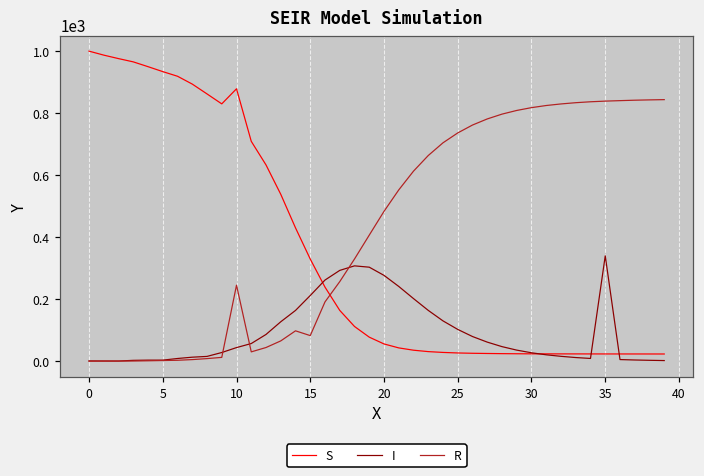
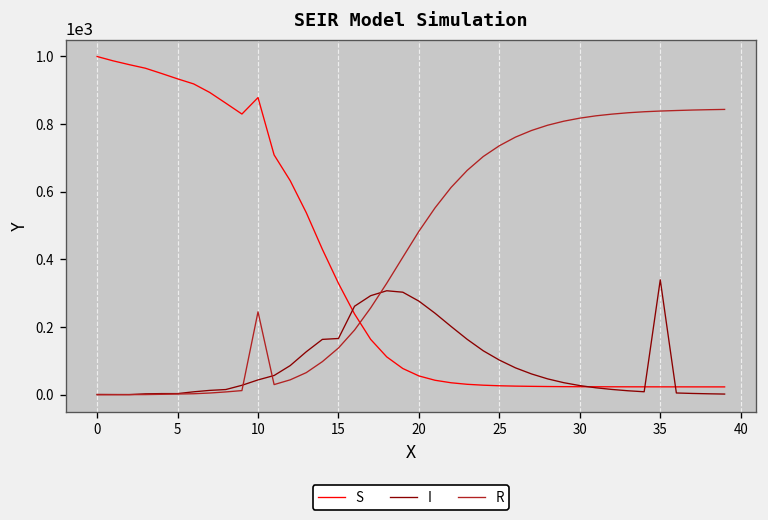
  {
    "S": {
      "0": 1000,
      "5": 930,
      "10": 880,
      "15": 330,
      "20": 60,
      "25": 30,
      "35": 20
    },
    "I": {
      "10": 40,
-     "15": 210,
+     "15": 170,
      "20": 280,
      "25": 100,
      "35": 340
    },
    "R": {
      "10": 250,
-     "15": 80,
+     "15": 140,
      "20": 480,
      "25": 740,
      "30": 820,
      "35": 840
    }
  }
